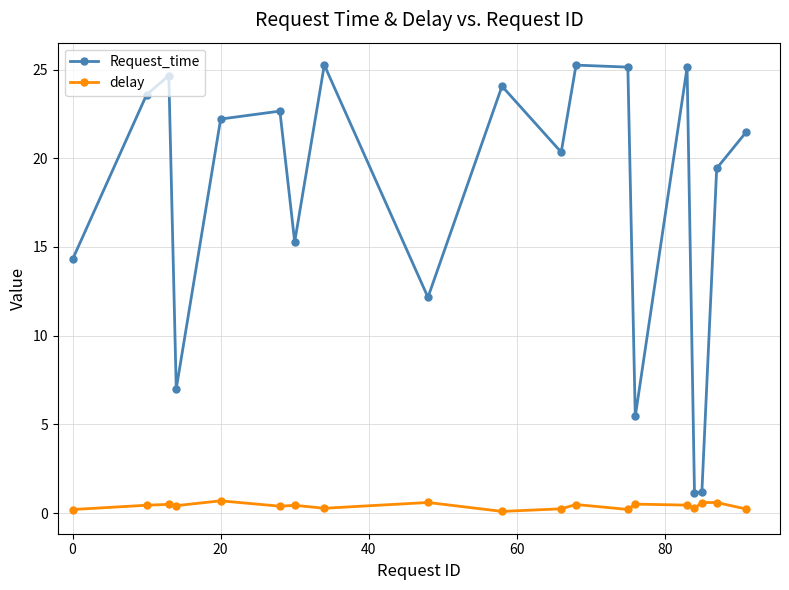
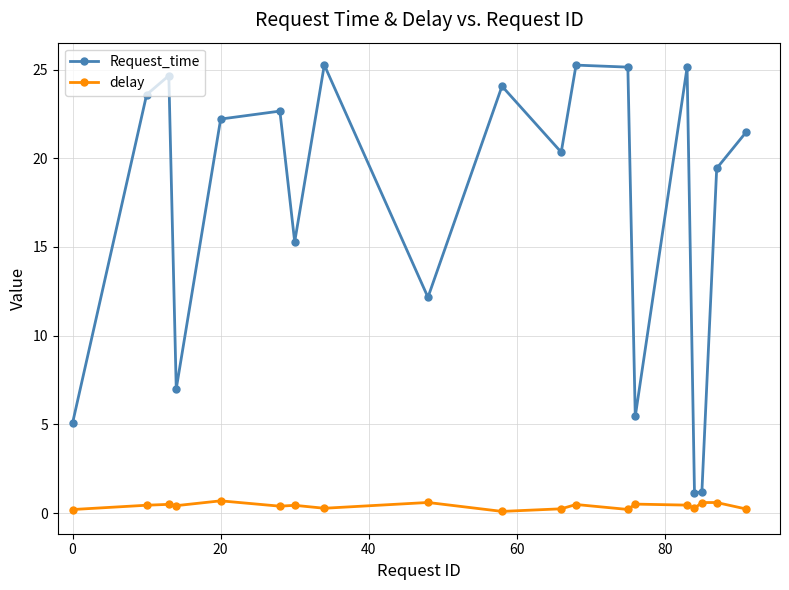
  {
    "Request_time": {
-     "0": 14.3,
+     "0": 5.1,
      "20": 22.2
    },
    "delay": {
      "0": 0.2,
      "20": 0.7
    }
  }
